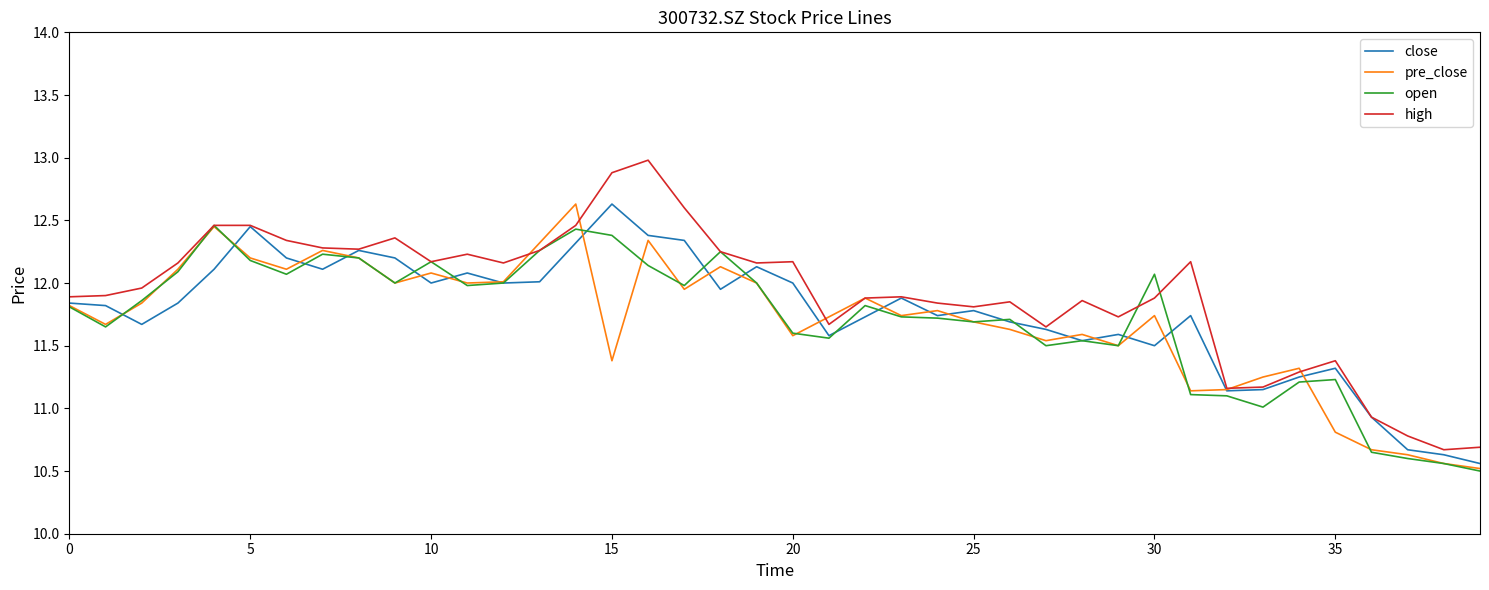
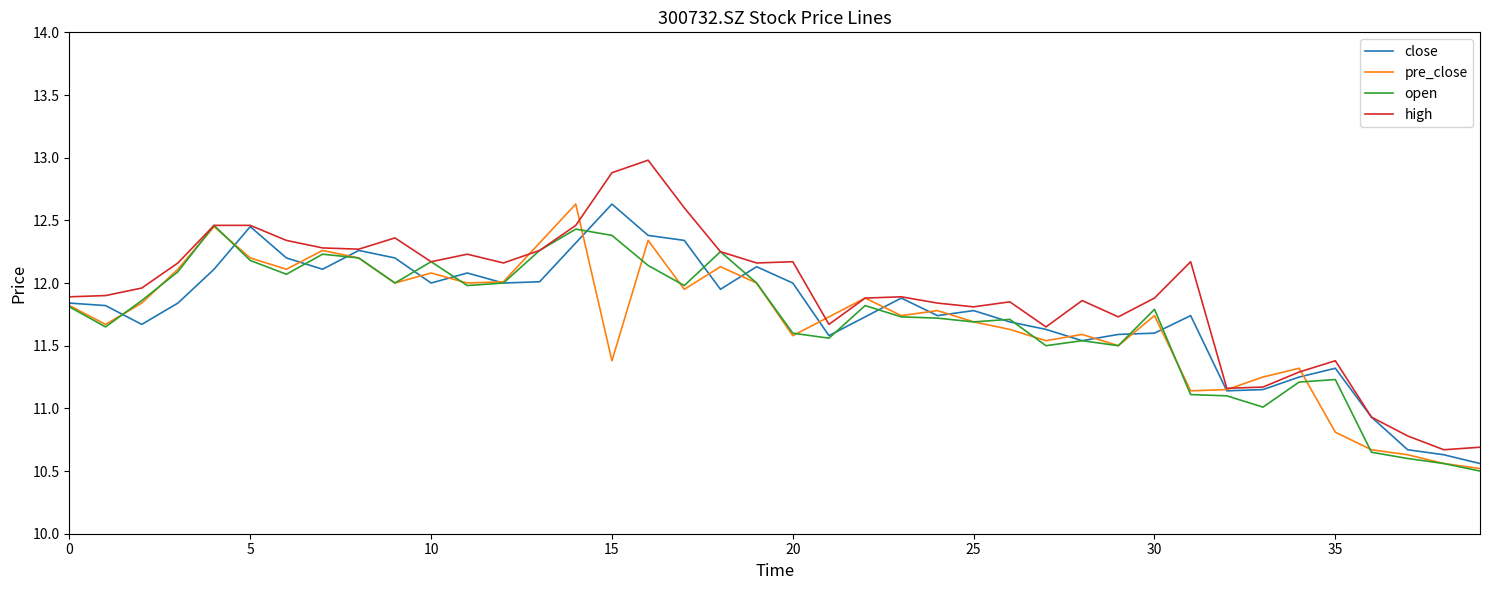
  {
    "close": {
      "10": 12.0,
      "15": 12.63,
      "20": 12.0,
      "25": 11.78,
-     "30": 11.5,
+     "30": 11.6,
      "35": 11.32
    },
    "pre_close": {
      "10": 12.08,
      "15": 11.38,
      "30": 11.74,
      "35": 10.81
    },
    "open": {
      "15": 12.38,
-     "30": 12.07,
+     "30": 11.79,
      "35": 11.23
    },
    "high": {
      "0": 11.89,
      "15": 12.88,
      "20": 12.17,
      "25": 11.81,
      "30": 11.88,
      "35": 11.38
    }
  }
